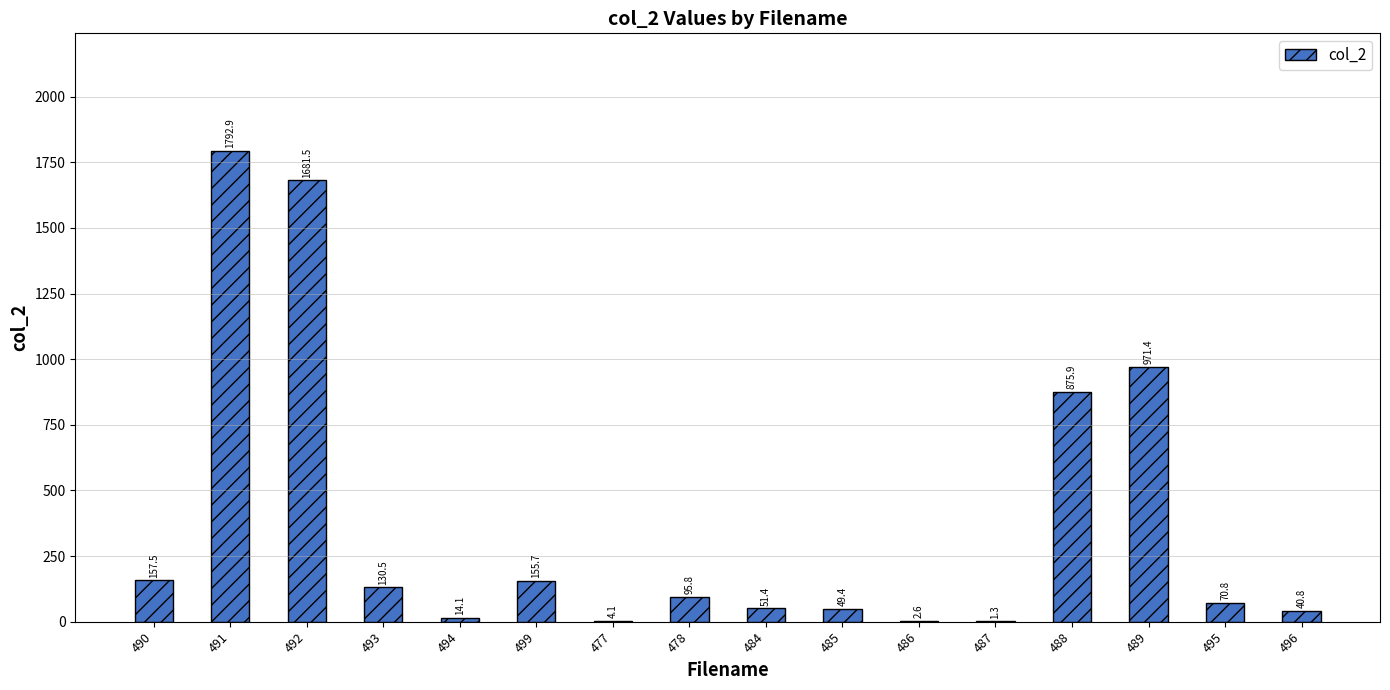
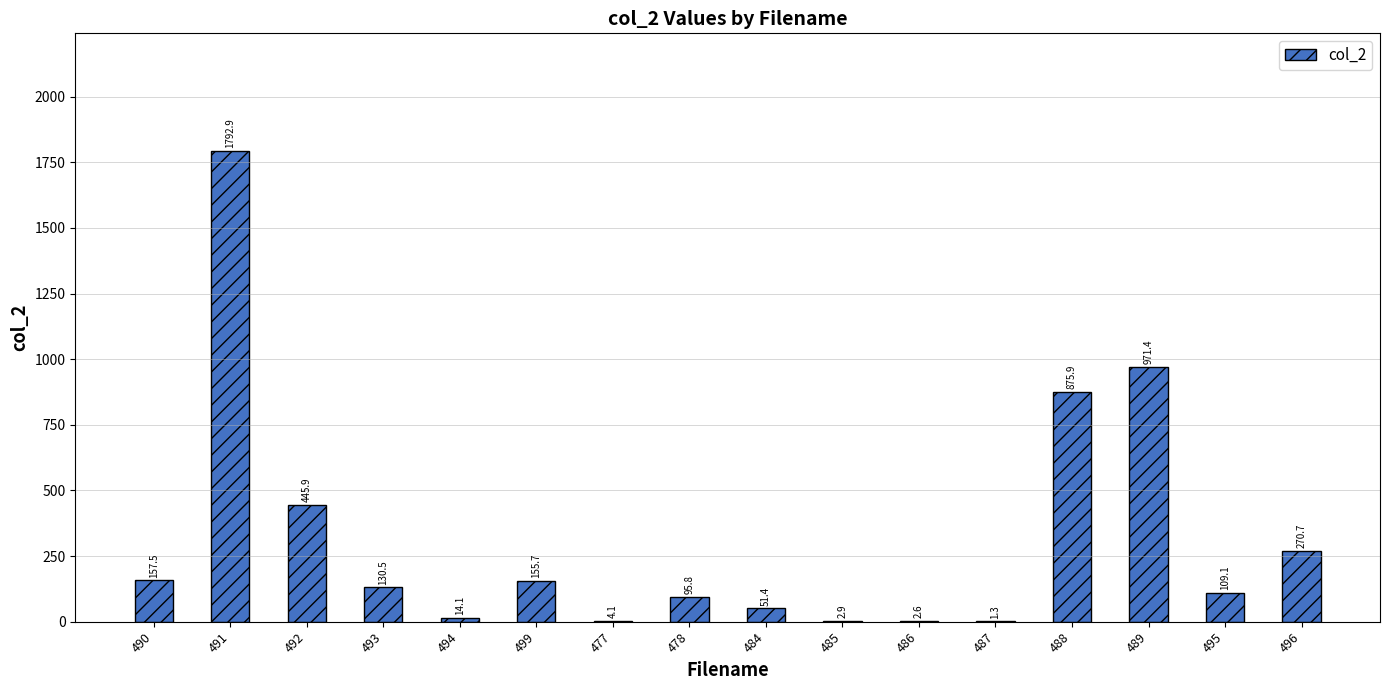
  {
    "490": 157.5,
    "491": 1792.9,
-   "492": 1681.5,
+   "492": 445.9,
    "493": 130.5,
    "494": 14.1,
    "499": 155.7,
    "477": 4.1,
    "478": 95.8,
    "484": 51.4,
-   "485": 49.4,
+   "485": 2.9,
    "486": 2.6,
    "487": 1.3,
    "488": 875.9,
    "489": 971.4,
-   "495": 70.8,
-   "496": 40.8
+   "495": 109.1,
+   "496": 270.7
  }
